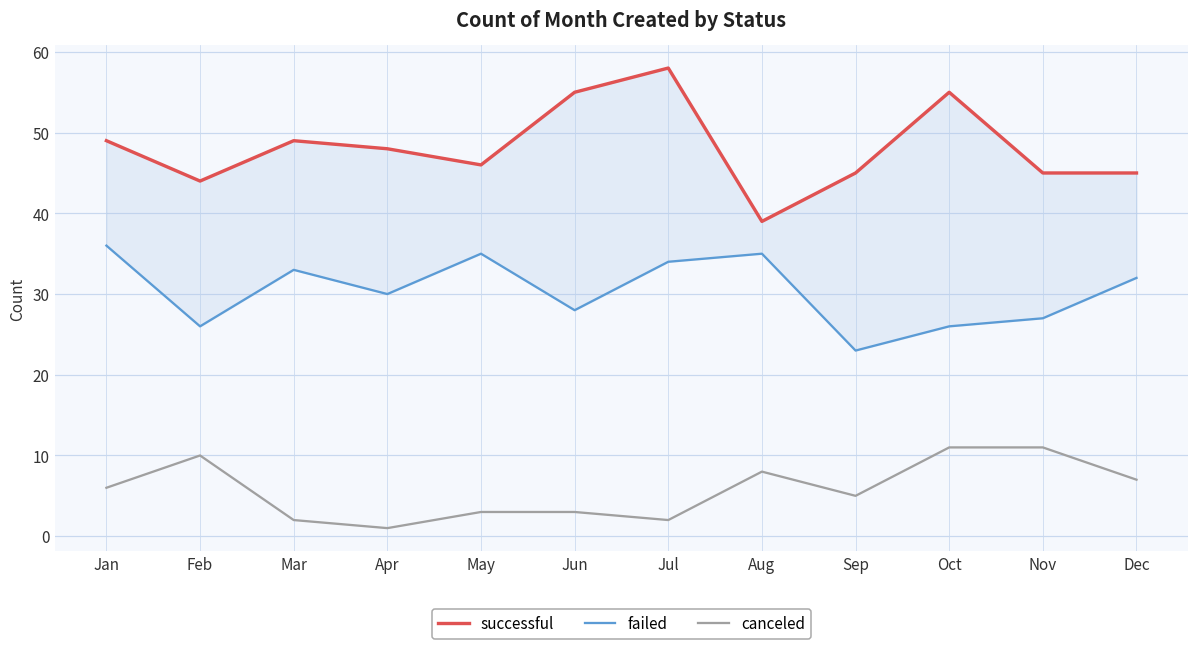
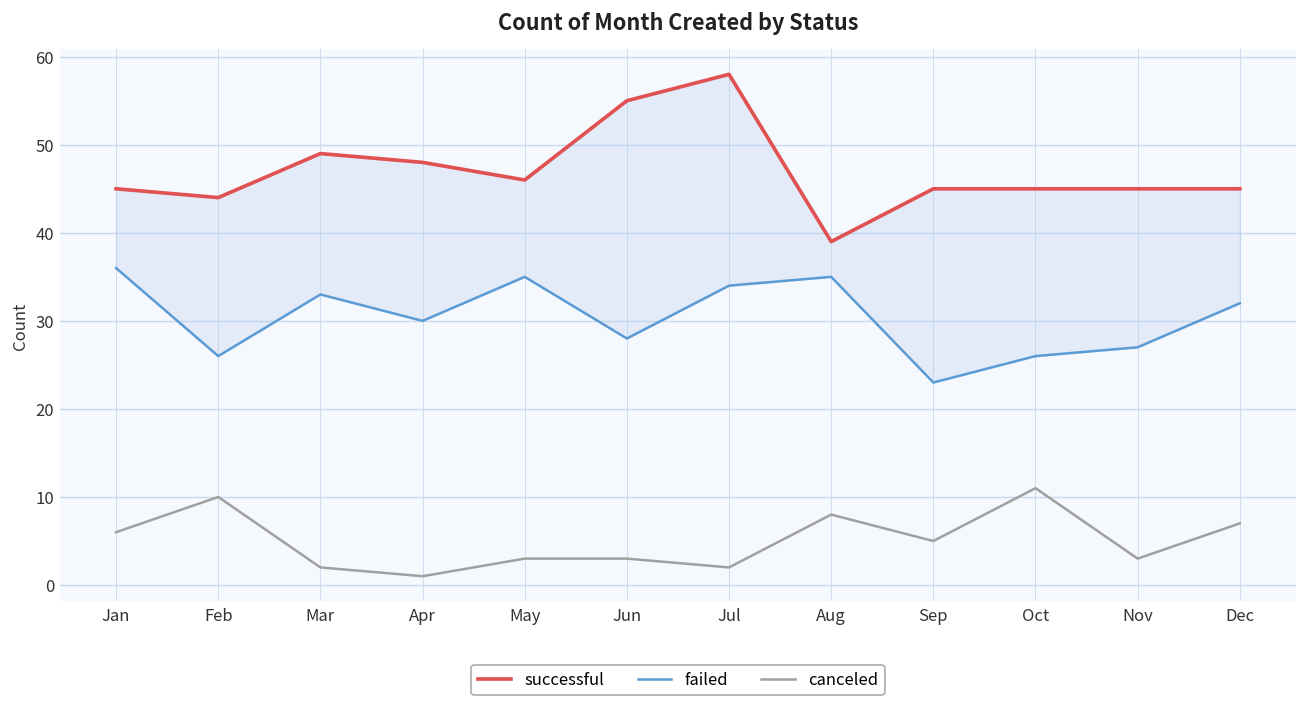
  {
    "successful": {
-     "Jan": 49,
+     "Jan": 45,
      "Feb": 44,
      "Mar": 49,
      "Apr": 48,
      "May": 46,
      "Jun": 55,
      "Jul": 58,
      "Aug": 39,
      "Sep": 45,
-     "Oct": 55,
+     "Oct": 45,
      "Nov": 45,
      "Dec": 45
    },
    "failed": {
      "Jan": 36,
      "Feb": 26,
      "Mar": 33,
      "Apr": 30,
      "May": 35,
      "Jun": 28,
      "Jul": 34,
      "Aug": 35,
      "Sep": 23,
      "Oct": 26,
      "Nov": 27,
      "Dec": 32
    },
    "canceled": {
      "Jan": 6,
      "Feb": 10,
      "Mar": 2,
      "Apr": 1,
      "May": 3,
      "Jun": 3,
      "Jul": 2,
      "Aug": 8,
      "Sep": 5,
      "Oct": 11,
-     "Nov": 11,
+     "Nov": 3,
      "Dec": 7
    }
  }
